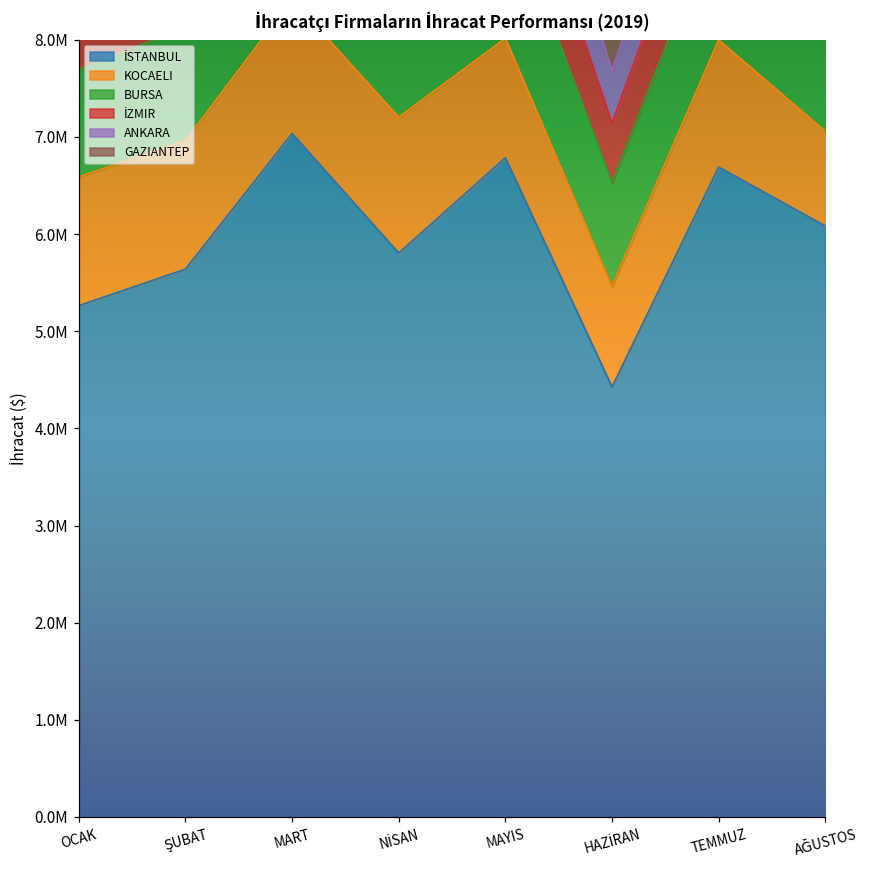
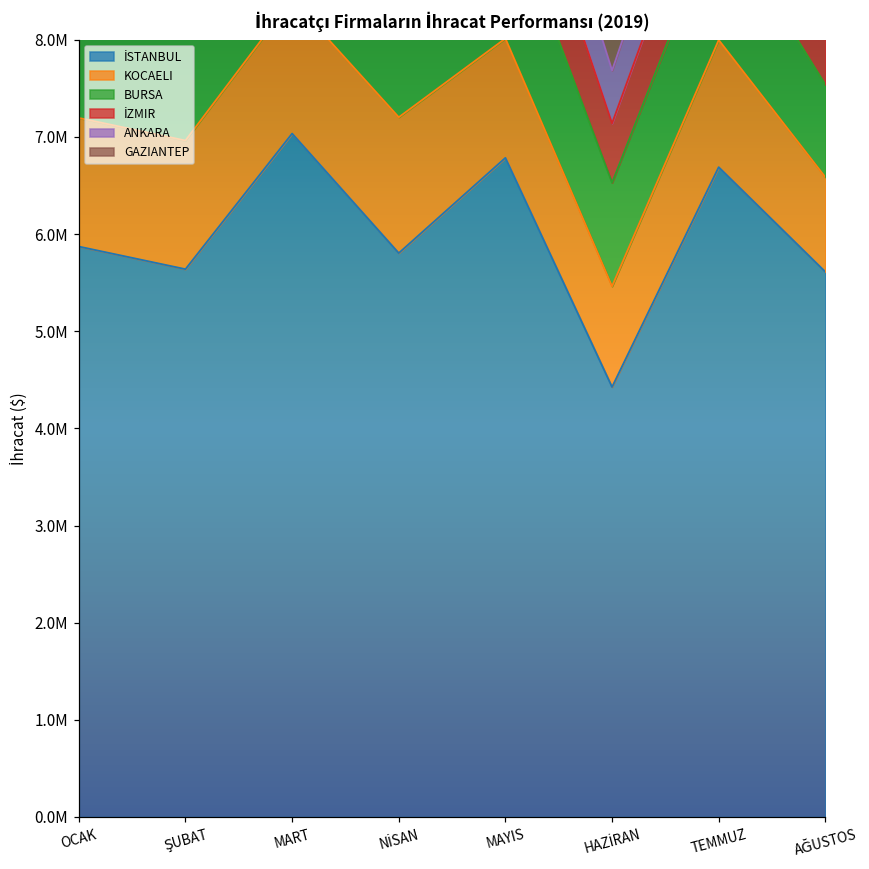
  {
    "İSTANBUL": {
-     "OCAK": 5300000,
+     "OCAK": 5900000,
      "ŞUBAT": 5600000,
      "MART": 7000000,
      "NİSAN": 5800000,
      "MAYIS": 6800000,
      "HAZİRAN": 4400000,
      "TEMMUZ": 6700000,
-     "AĞUSTOS": 6100000
+     "AĞUSTOS": 5600000
    },
    "KOCAELI": {
      "OCAK": 1300000,
      "NİSAN": 1400000,
      "MAYIS": 1200000,
      "HAZİRAN": 1000000,
      "TEMMUZ": 1300000,
      "AĞUSTOS": 1000000
    },
    "BURSA": {
      "HAZİRAN": 1100000,
      "AĞUSTOS": 1000000
    },
    "İZMIR": {
      "HAZİRAN": 600000
    },
    "ANKARA": {
      "HAZİRAN": 500000
    }
  }
